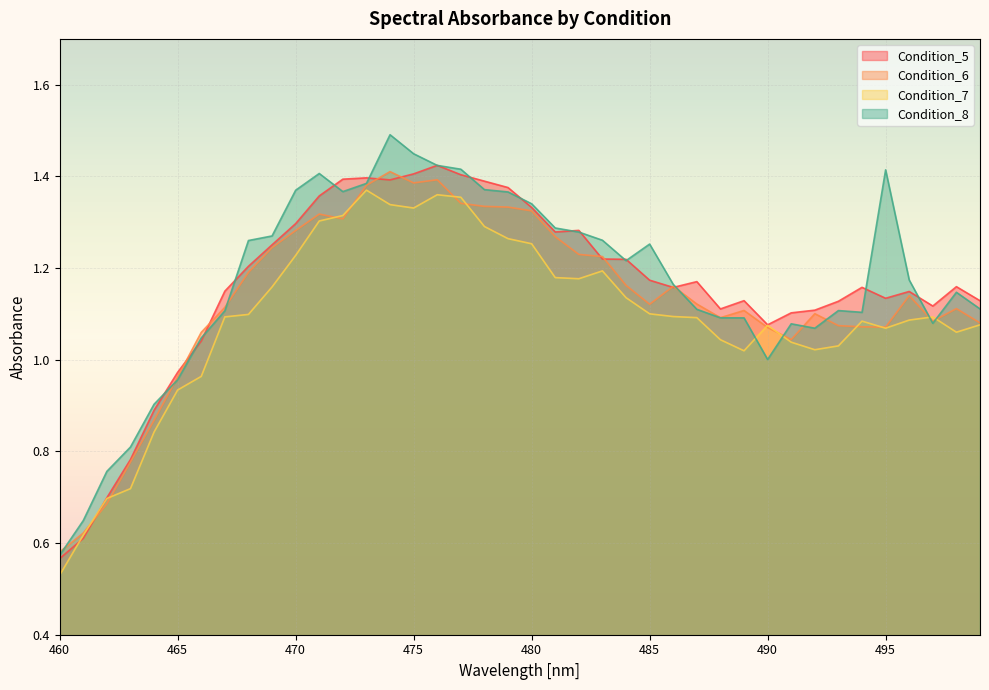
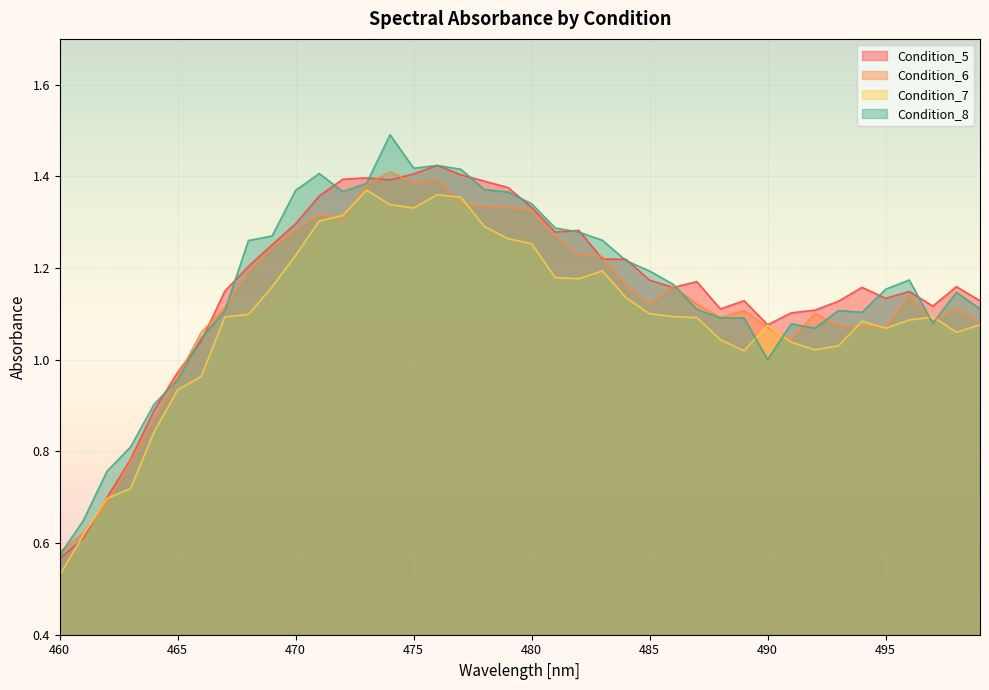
  {
    "Condition_8": {
      "460": 0.57,
      "465": 0.96,
      "470": 1.37,
-     "475": 1.45,
+     "475": 1.42,
      "480": 1.34,
-     "485": 1.25,
+     "485": 1.19,
      "490": 1.00,
-     "495": 1.41
+     "495": 1.15
    }
  }
